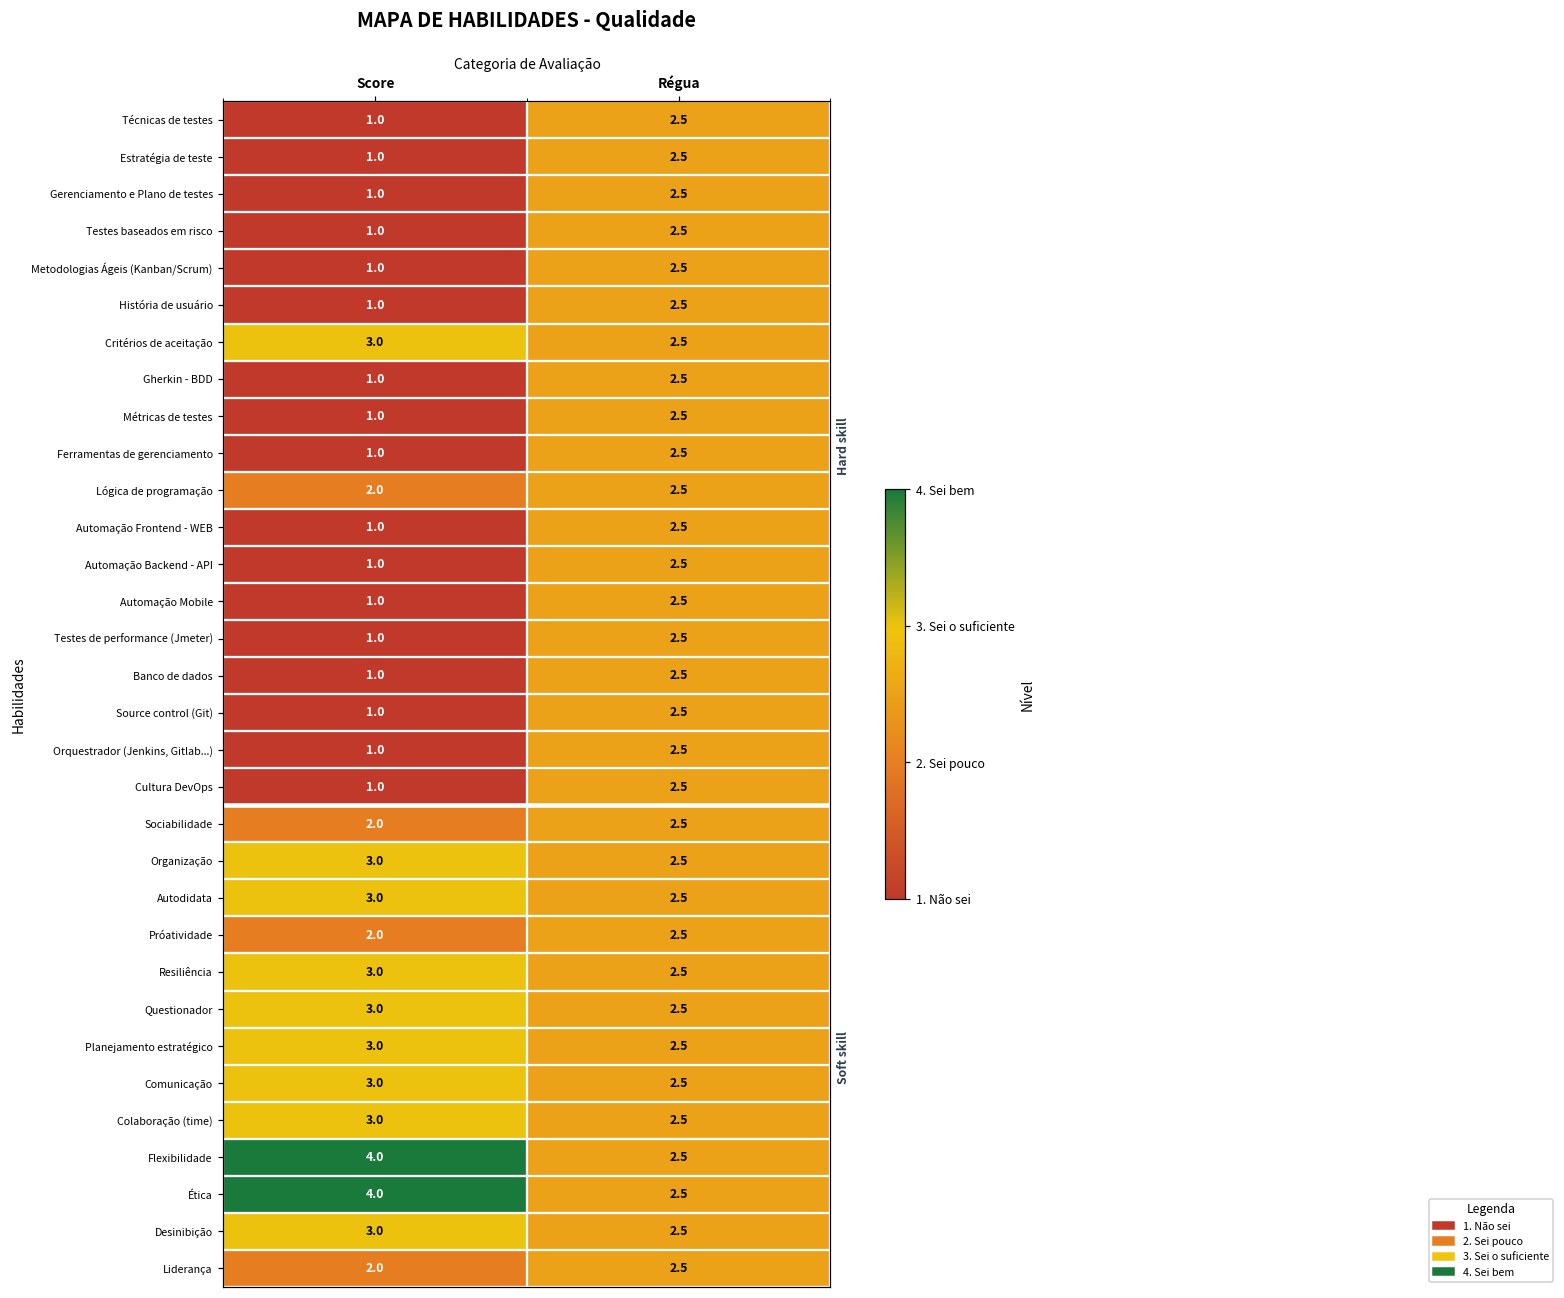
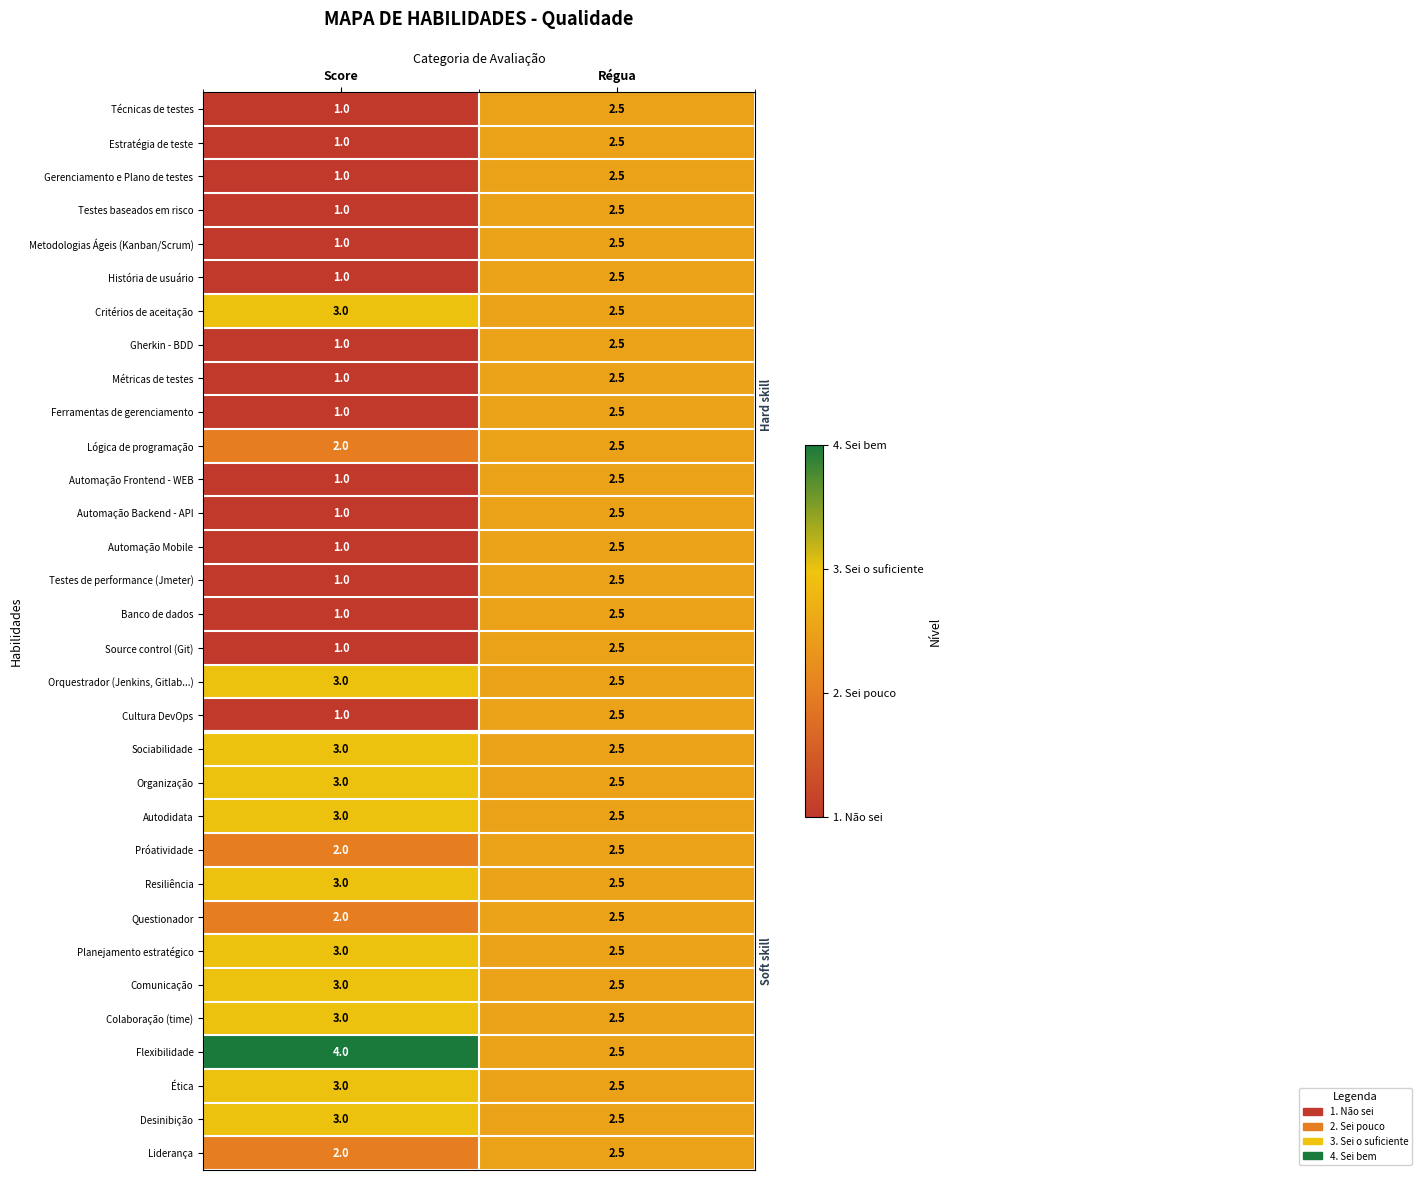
  {
    "Técnicas de testes": {
      "Score": 1.0,
      "Régua": 2.5
    },
    "Estratégia de teste": {
      "Score": 1.0,
      "Régua": 2.5
    },
    "Gerenciamento e Plano de testes": {
      "Score": 1.0,
      "Régua": 2.5
    },
    "Testes baseados em risco": {
      "Score": 1.0,
      "Régua": 2.5
    },
    "Metodologias Ágeis (Kanban/Scrum)": {
      "Score": 1.0,
      "Régua": 2.5
    },
    "História de usuário": {
      "Score": 1.0,
      "Régua": 2.5
    },
    "Critérios de aceitação": {
      "Score": 3.0,
      "Régua": 2.5
    },
    "Gherkin - BDD": {
      "Score": 1.0,
      "Régua": 2.5
    },
    "Métricas de testes": {
      "Score": 1.0,
      "Régua": 2.5
    },
    "Ferramentas de gerenciamento": {
      "Score": 1.0,
      "Régua": 2.5
    },
    "Lógica de programação": {
      "Score": 2.0,
      "Régua": 2.5
    },
    "Automação Frontend - WEB": {
      "Score": 1.0,
      "Régua": 2.5
    },
    "Automação Backend - API": {
      "Score": 1.0,
      "Régua": 2.5
    },
    "Automação Mobile": {
      "Score": 1.0,
      "Régua": 2.5
    },
    "Testes de performance (Jmeter)": {
      "Score": 1.0,
      "Régua": 2.5
    },
    "Banco de dados": {
      "Score": 1.0,
      "Régua": 2.5
    },
    "Source control (Git)": {
      "Score": 1.0,
      "Régua": 2.5
    },
    "Orquestrador (Jenkins, Gitlab...)": {
-     "Score": 1.0,
+     "Score": 3.0,
      "Régua": 2.5
    },
    "Cultura DevOps": {
      "Score": 1.0,
      "Régua": 2.5
    },
    "Sociabilidade": {
-     "Score": 2.0,
+     "Score": 3.0,
      "Régua": 2.5
    },
    "Organização": {
      "Score": 3.0,
      "Régua": 2.5
    },
    "Autodidata": {
      "Score": 3.0,
      "Régua": 2.5
    },
    "Próatividade": {
      "Score": 2.0,
      "Régua": 2.5
    },
    "Resiliência": {
      "Score": 3.0,
      "Régua": 2.5
    },
    "Questionador": {
-     "Score": 3.0,
+     "Score": 2.0,
      "Régua": 2.5
    },
    "Planejamento estratégico": {
      "Score": 3.0,
      "Régua": 2.5
    },
    "Comunicação": {
      "Score": 3.0,
      "Régua": 2.5
    },
    "Colaboração (time)": {
      "Score": 3.0,
      "Régua": 2.5
    },
    "Flexibilidade": {
      "Score": 4.0,
      "Régua": 2.5
    },
    "Ética": {
-     "Score": 4.0,
+     "Score": 3.0,
      "Régua": 2.5
    },
    "Desinibição": {
      "Score": 3.0,
      "Régua": 2.5
    },
    "Liderança": {
      "Score": 2.0,
      "Régua": 2.5
    }
  }
